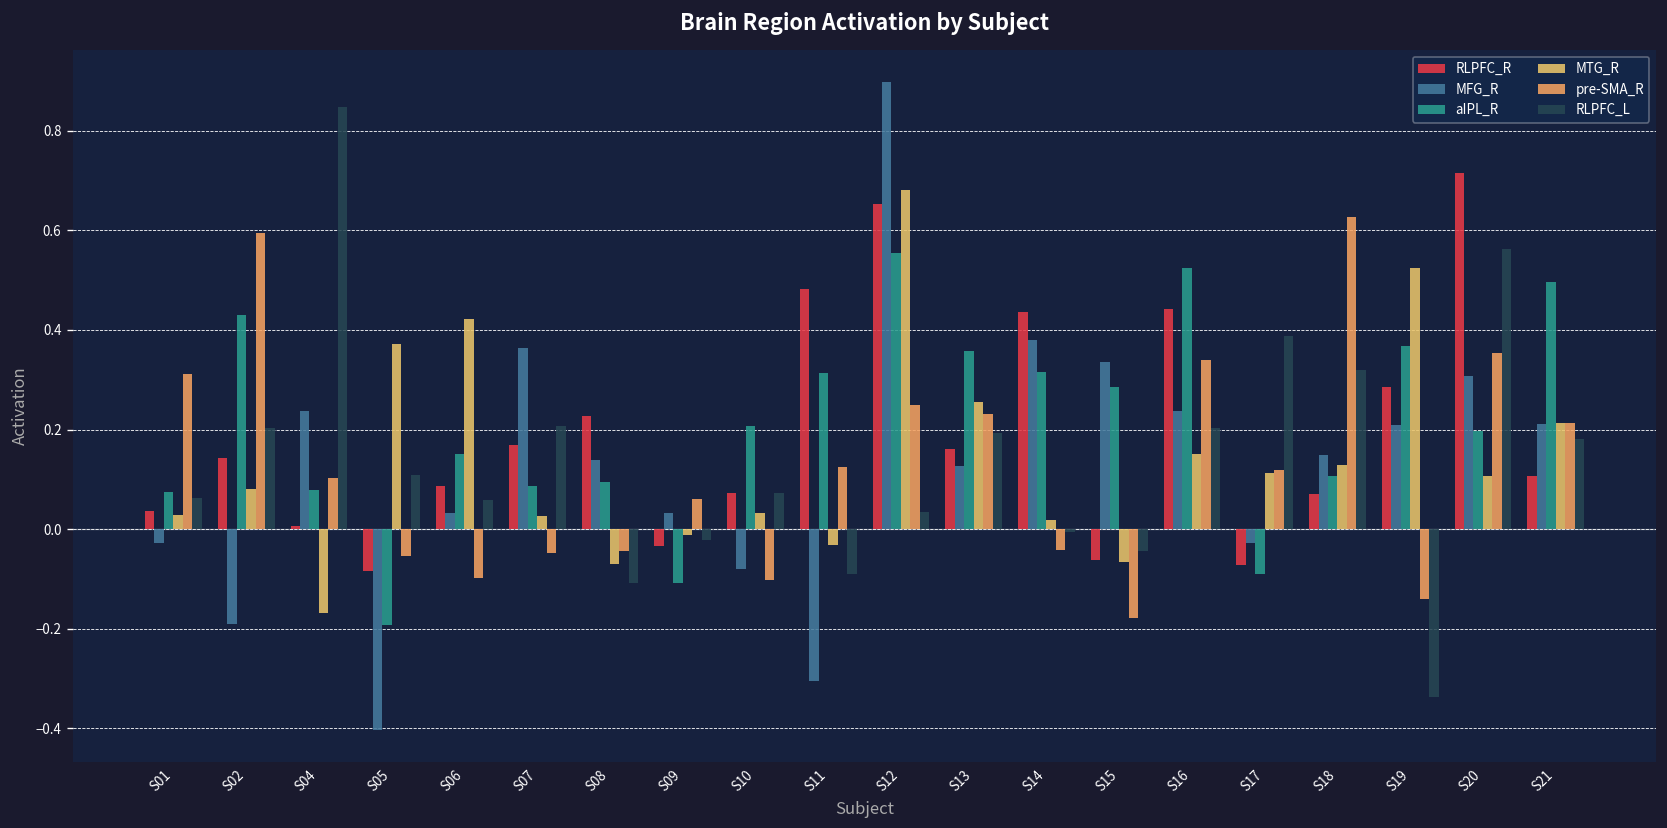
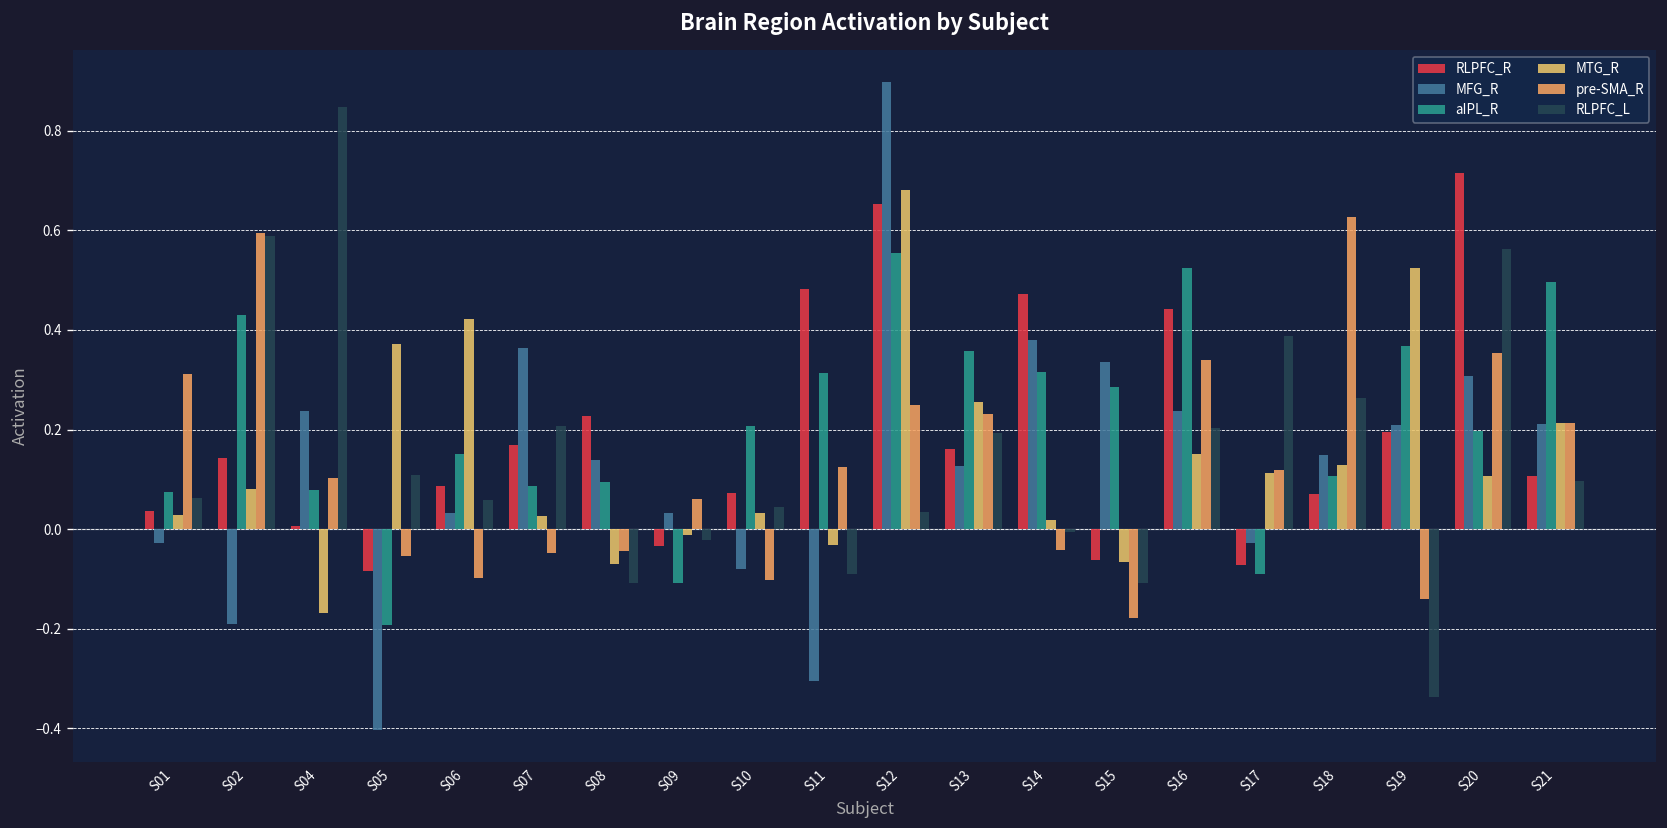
  {
    "RLPFC_R": {
      "S01": 0.04,
      "S02": 0.14,
      "S04": 0.01,
      "S05": -0.08,
      "S06": 0.09,
      "S07": 0.17,
      "S08": 0.23,
      "S09": -0.03,
      "S10": 0.07,
      "S11": 0.48,
      "S12": 0.65,
      "S13": 0.16,
-     "S14": 0.44,
+     "S14": 0.47,
      "S15": -0.06,
      "S16": 0.44,
      "S17": -0.07,
      "S18": 0.07,
-     "S19": 0.29,
+     "S19": 0.20,
      "S20": 0.71,
      "S21": 0.11
    },
    "RLPFC_L": {
      "S01": 0.06,
-     "S02": 0.20,
+     "S02": 0.59,
      "S04": 0.85,
      "S05": 0.11,
      "S06": 0.06,
      "S07": 0.21,
      "S08": -0.11,
      "S09": -0.02,
-     "S10": 0.07,
+     "S10": 0.04,
      "S11": -0.09,
      "S12": 0.03,
      "S13": 0.19,
      "S14": -0.01,
-     "S15": -0.04,
+     "S15": -0.11,
      "S16": 0.20,
      "S17": 0.39,
-     "S18": 0.32,
+     "S18": 0.26,
      "S19": -0.34,
      "S20": 0.56,
-     "S21": 0.18
+     "S21": 0.10
    }
  }
